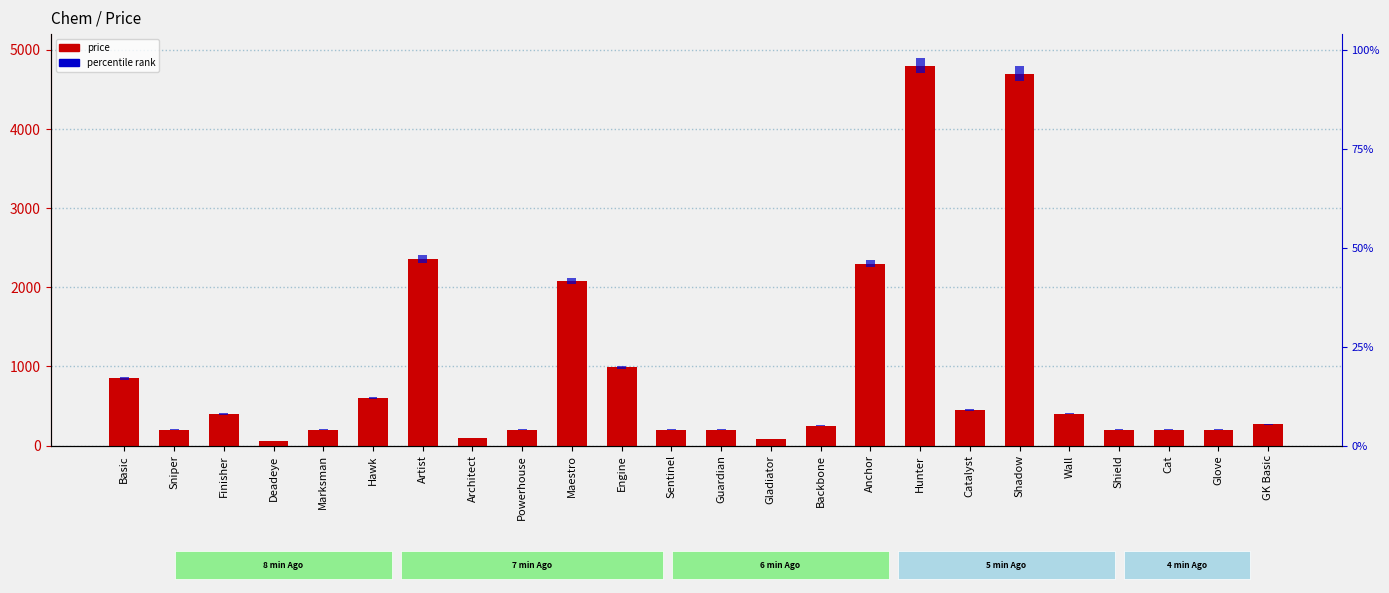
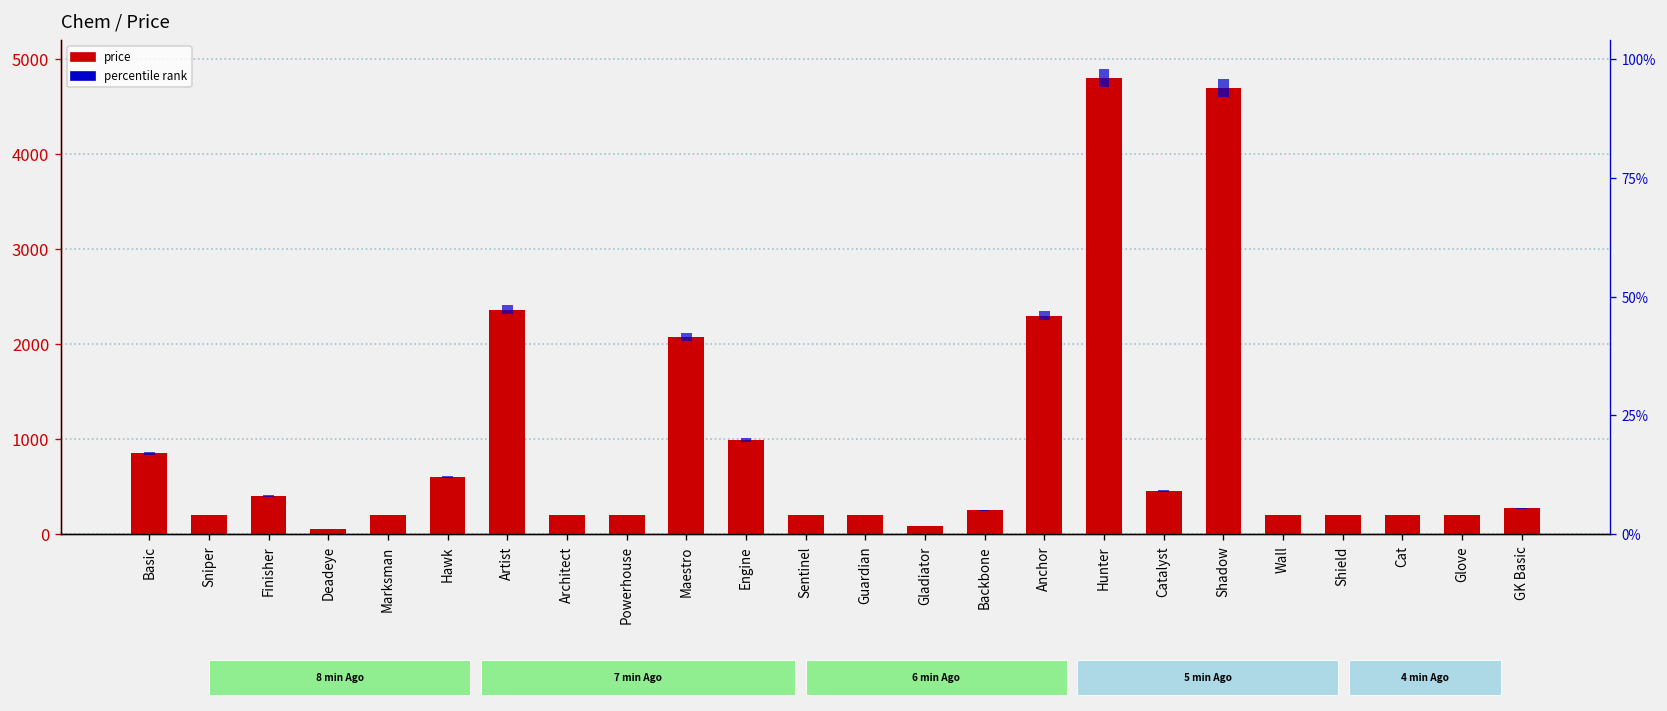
  {
    "price": {
      "Basic": 900,
      "Sniper": 200,
      "Finisher": 400,
      "Deadeye": 100,
      "Marksman": 200,
      "Hawk": 600,
-     "Architect": 100,
+     "Architect": 200,
      "Powerhouse": 200,
      "Engine": 1000,
      "Sentinel": 200,
      "Guardian": 200,
      "Gladiator": 100,
      "Backbone": 300,
      "Catalyst": 500,
-     "Wall": 400,
+     "Wall": 200,
      "Shield": 200,
      "Cat": 200,
      "Glove": 200,
      "GK Basic": 300
    }
  }
